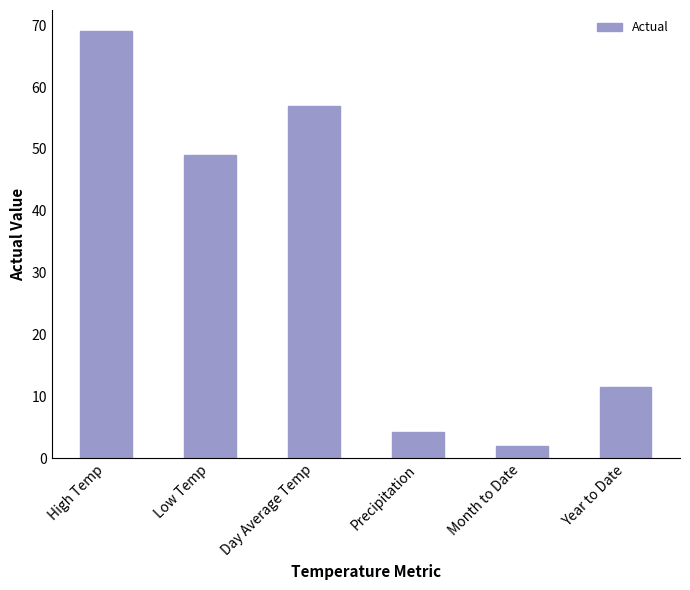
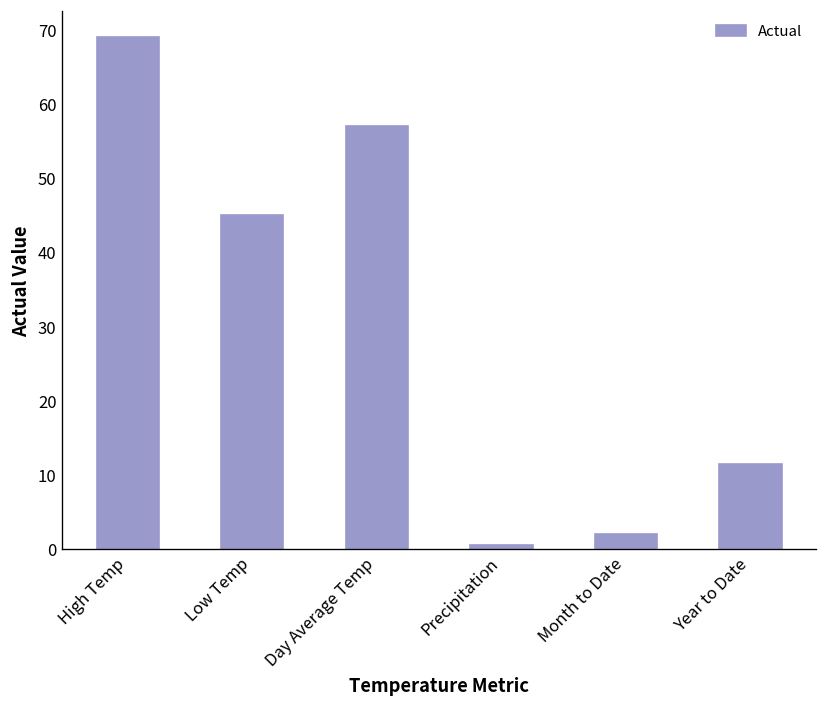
  {
    "High Temp": 69,
-   "Low Temp": 49,
+   "Low Temp": 45,
    "Day Average Temp": 57,
-   "Precipitation": 4,
+   "Precipitation": 1,
    "Month to Date": 2,
    "Year to Date": 11
  }
